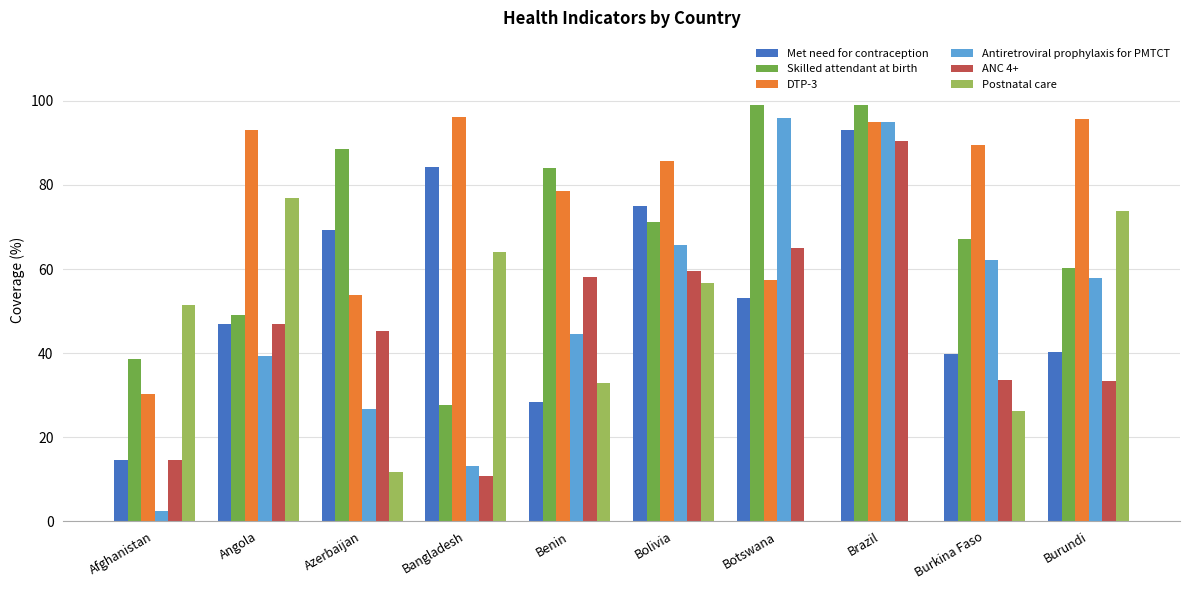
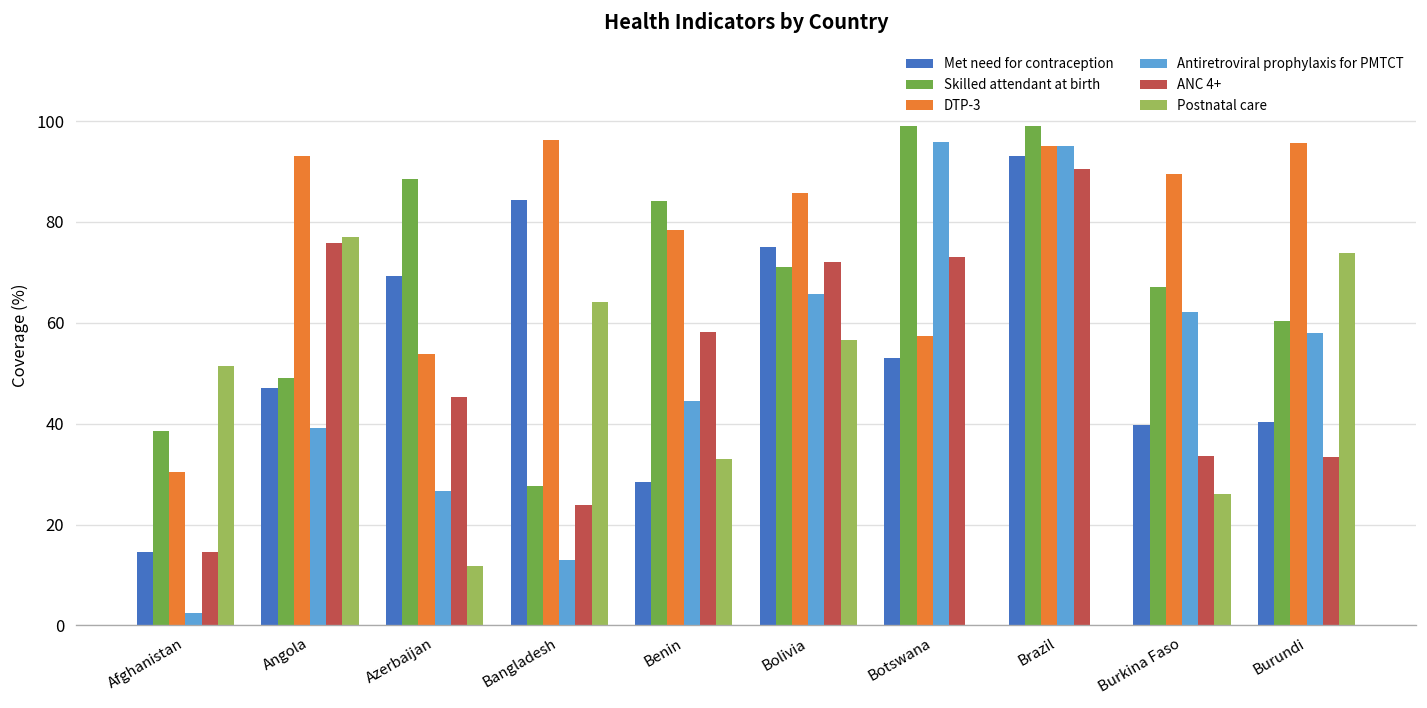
  {
    "DTP-3": {
      "Afghanistan": 30,
      "Angola": 93,
      "Azerbaijan": 54,
      "Bangladesh": 96,
      "Benin": 78,
      "Bolivia": 86,
      "Botswana": 57,
      "Brazil": 95,
      "Burkina Faso": 90,
      "Burundi": 96
    },
    "ANC 4+": {
      "Afghanistan": 15,
-     "Angola": 47,
+     "Angola": 76,
      "Azerbaijan": 45,
-     "Bangladesh": 11,
+     "Bangladesh": 24,
      "Benin": 58,
-     "Bolivia": 59,
-     "Botswana": 65,
+     "Bolivia": 72,
+     "Botswana": 73,
      "Brazil": 90,
      "Burkina Faso": 34,
      "Burundi": 33
    }
  }
